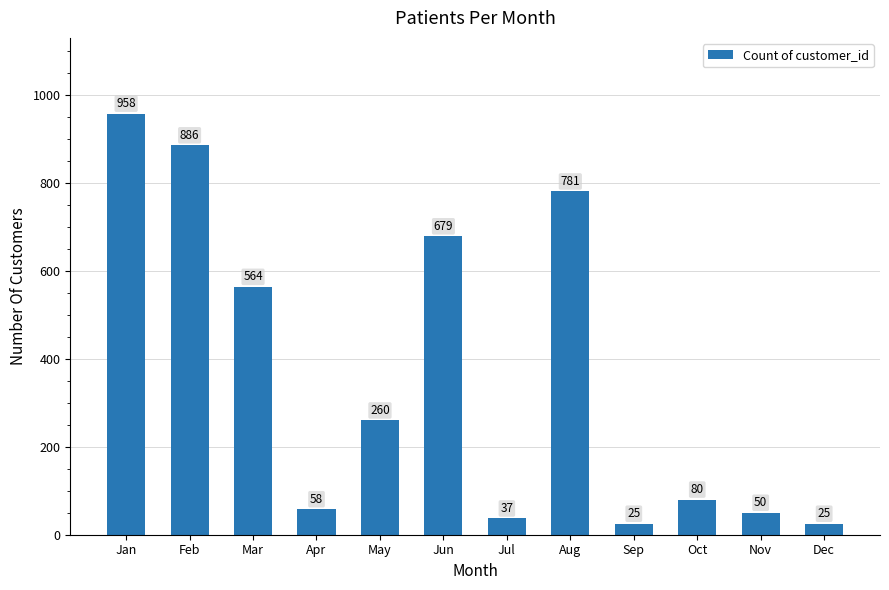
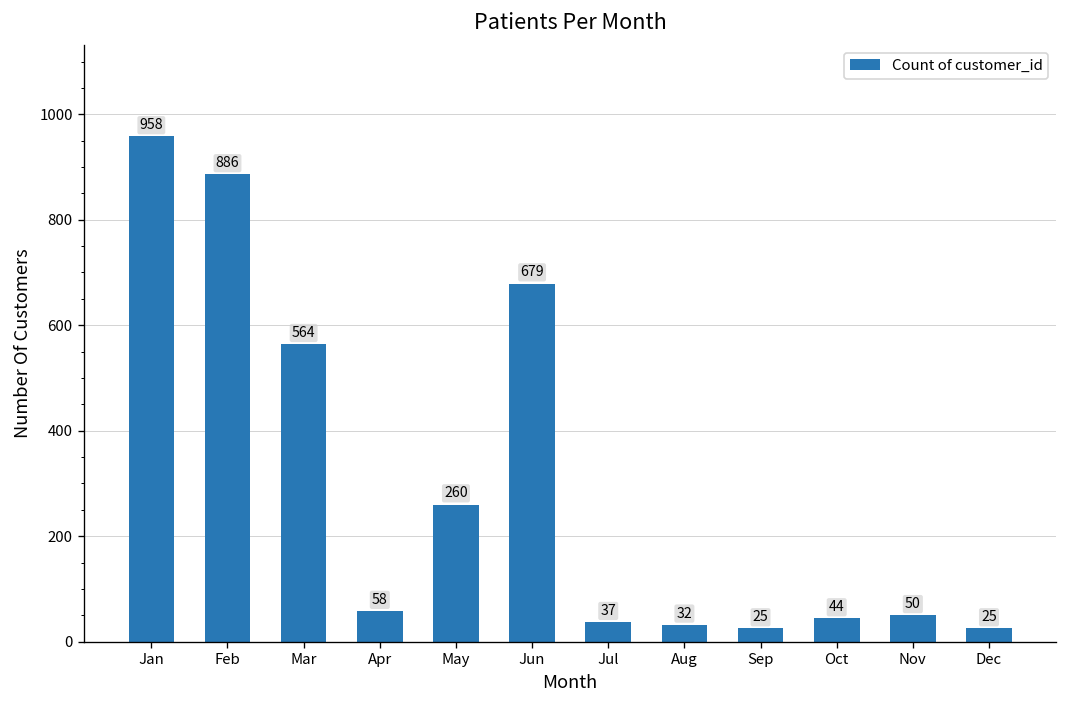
  {
-   "Aug": 781,
-   "Oct": 80
+   "Aug": 32,
+   "Oct": 44
  }
